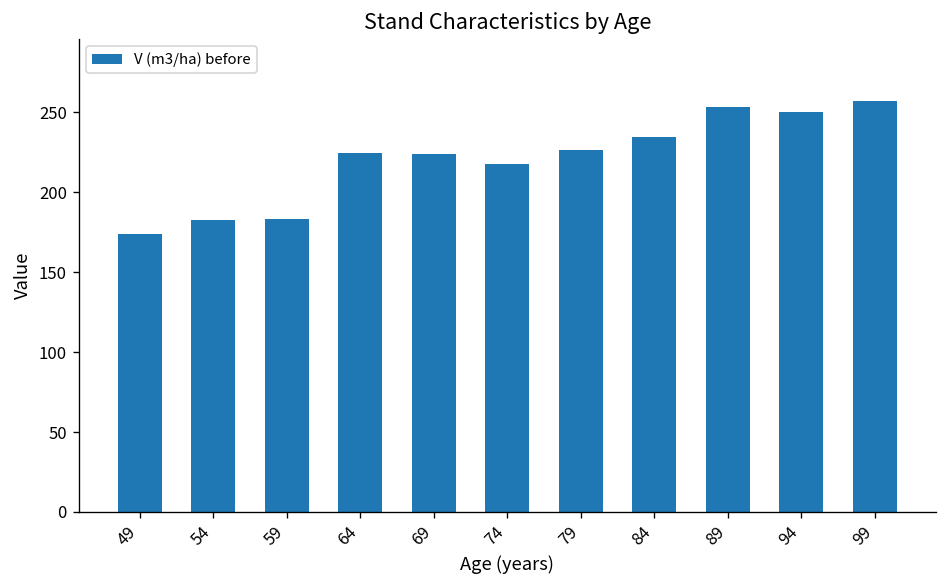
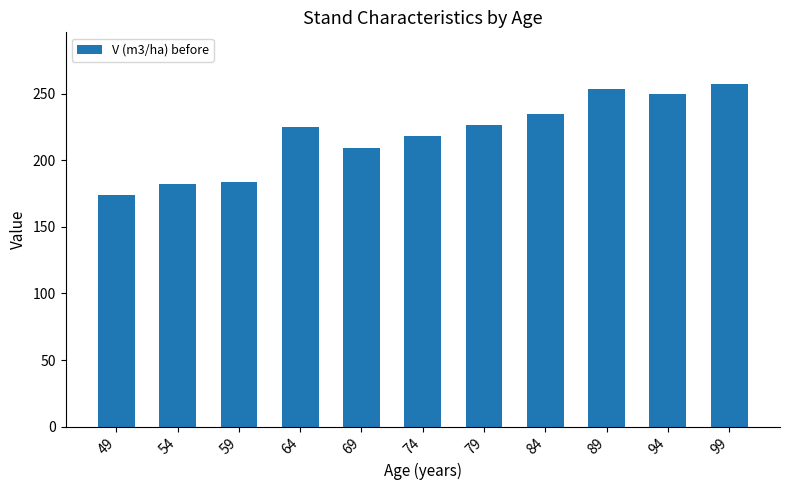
  {
    "49": 174,
    "54": 183,
    "59": 183,
    "64": 225,
-   "69": 224,
+   "69": 209,
    "74": 218,
    "79": 226,
    "84": 234,
    "89": 254,
    "94": 250,
    "99": 257
  }
